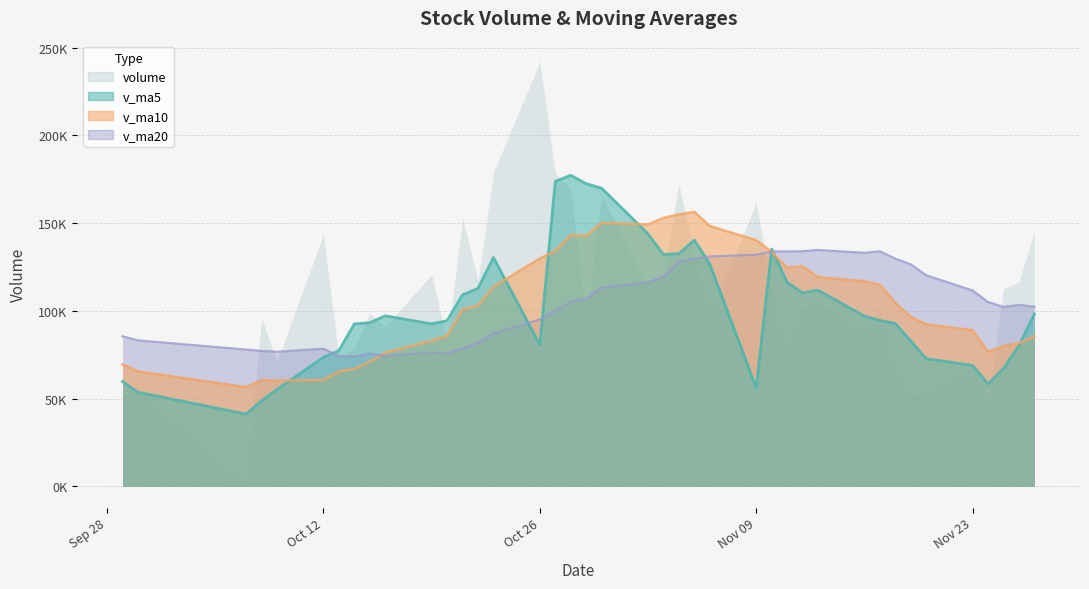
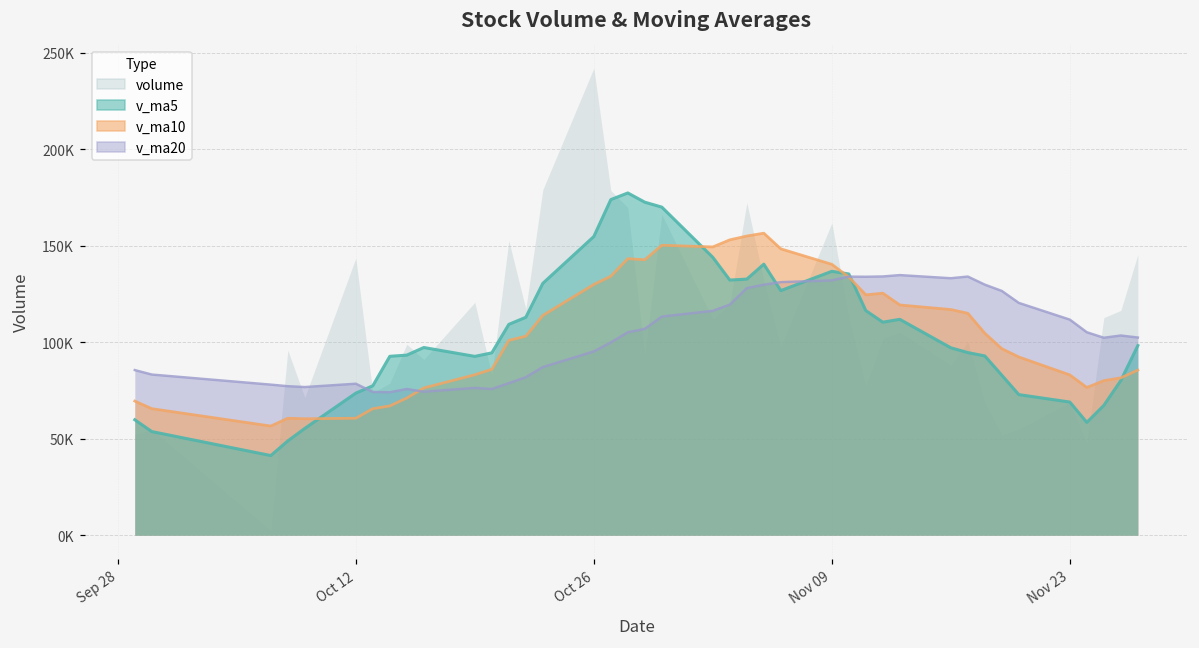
  {
    "v_ma10": {
      "Oct 12": 61000,
      "Oct 26": 130000,
      "Nov 09": 140000,
-     "Nov 23": 89000
+     "Nov 23": 83000
    },
    "v_ma5": {
      "Oct 12": 74000,
-     "Oct 26": 81000,
-     "Nov 09": 56000
+     "Oct 26": 155000,
+     "Nov 09": 137000
    }
  }
